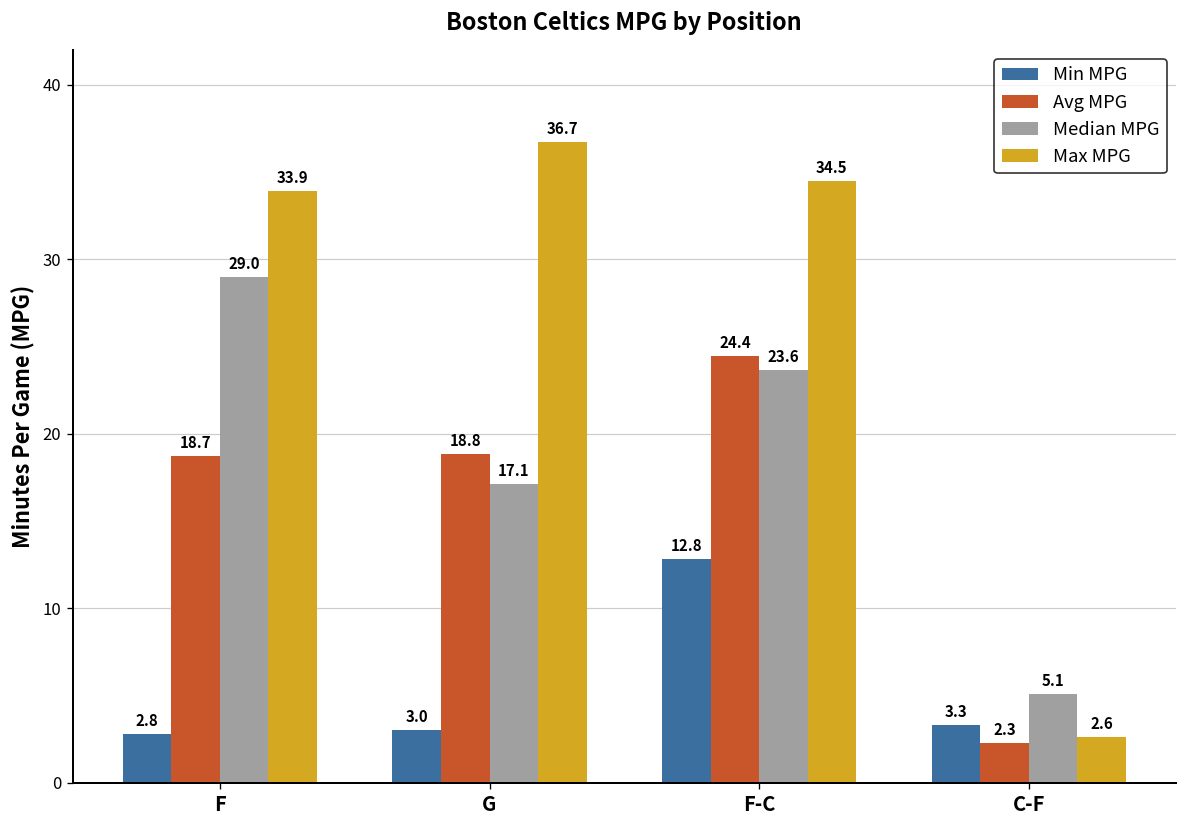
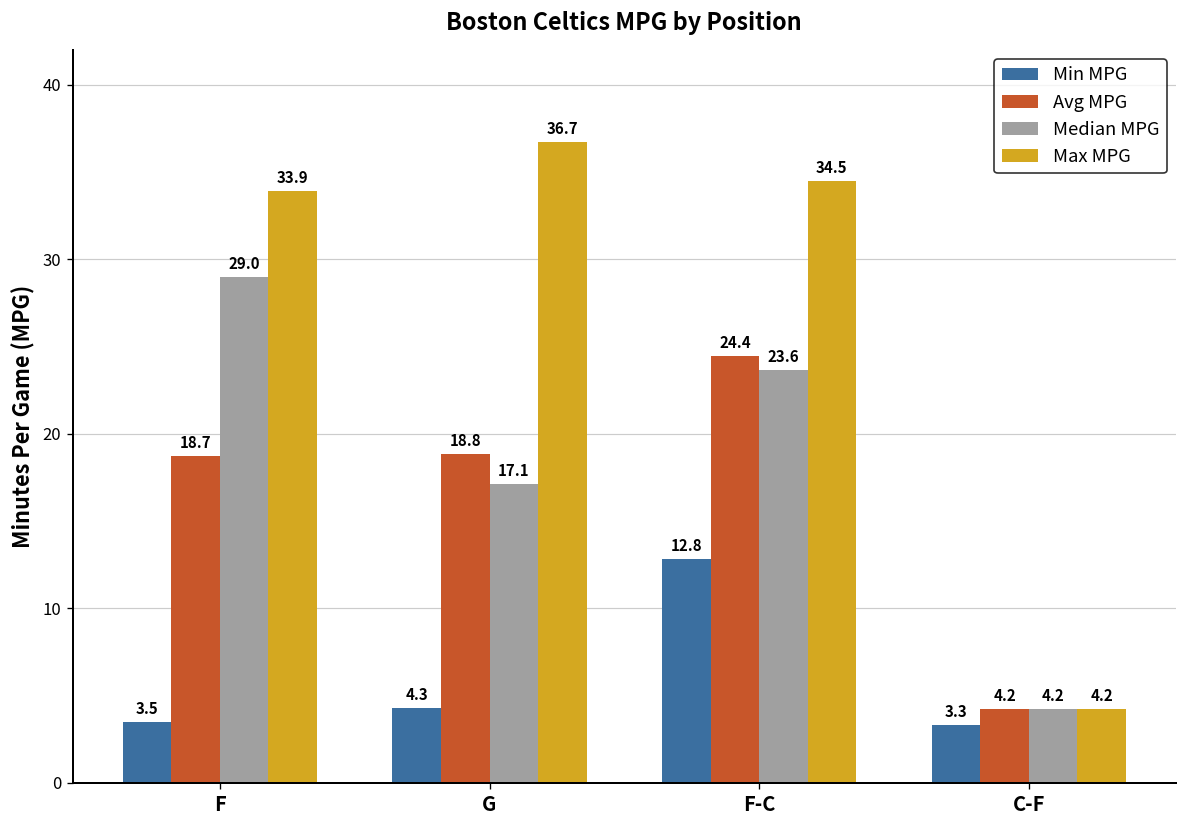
  {
    "Min MPG": {
-     "F": 2.8,
-     "G": 3.0,
+     "F": 3.5,
+     "G": 4.3,
      "F-C": 12.8,
      "C-F": 3.3
    },
    "Avg MPG": {
      "F": 18.7,
      "G": 18.8,
      "F-C": 24.4,
-     "C-F": 2.3
+     "C-F": 4.2
    },
    "Median MPG": {
      "F": 29.0,
      "G": 17.1,
      "F-C": 23.6,
-     "C-F": 5.1
+     "C-F": 4.2
    },
    "Max MPG": {
      "F": 33.9,
      "G": 36.7,
      "F-C": 34.5,
-     "C-F": 2.6
+     "C-F": 4.2
    }
  }
